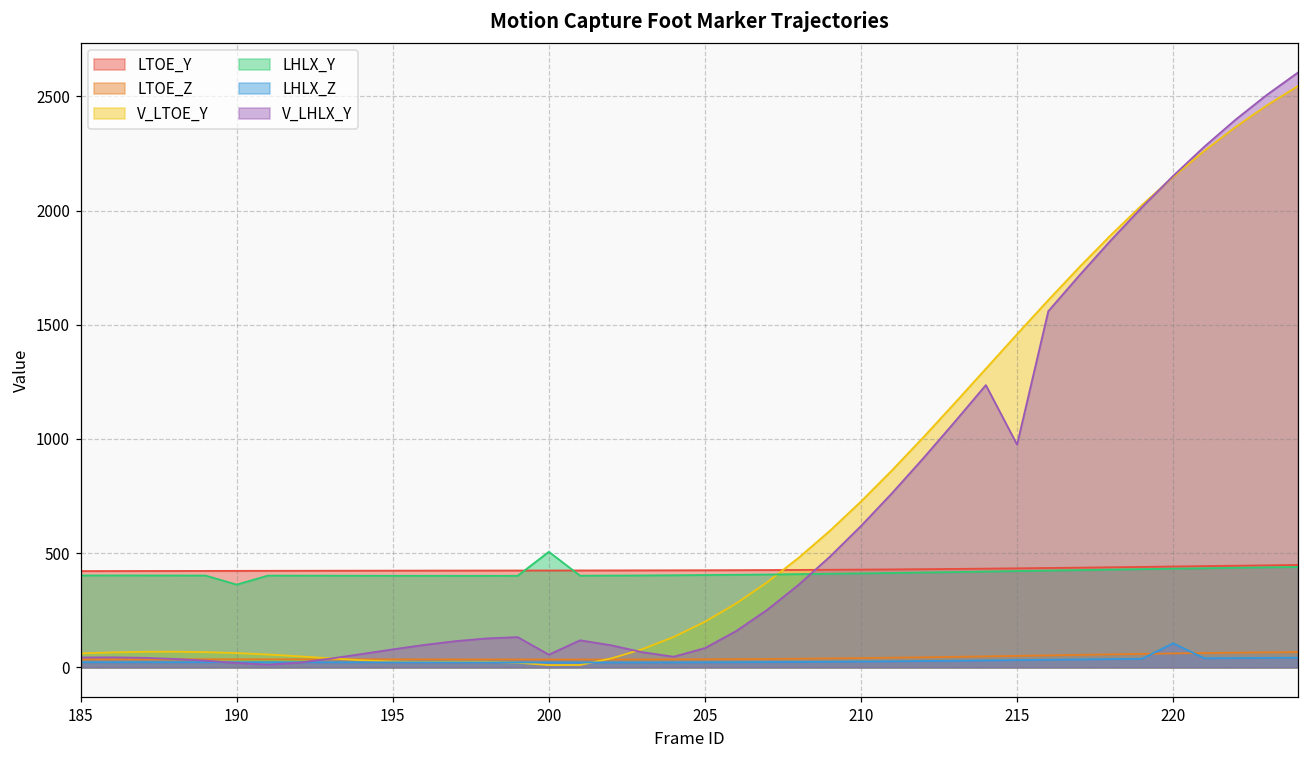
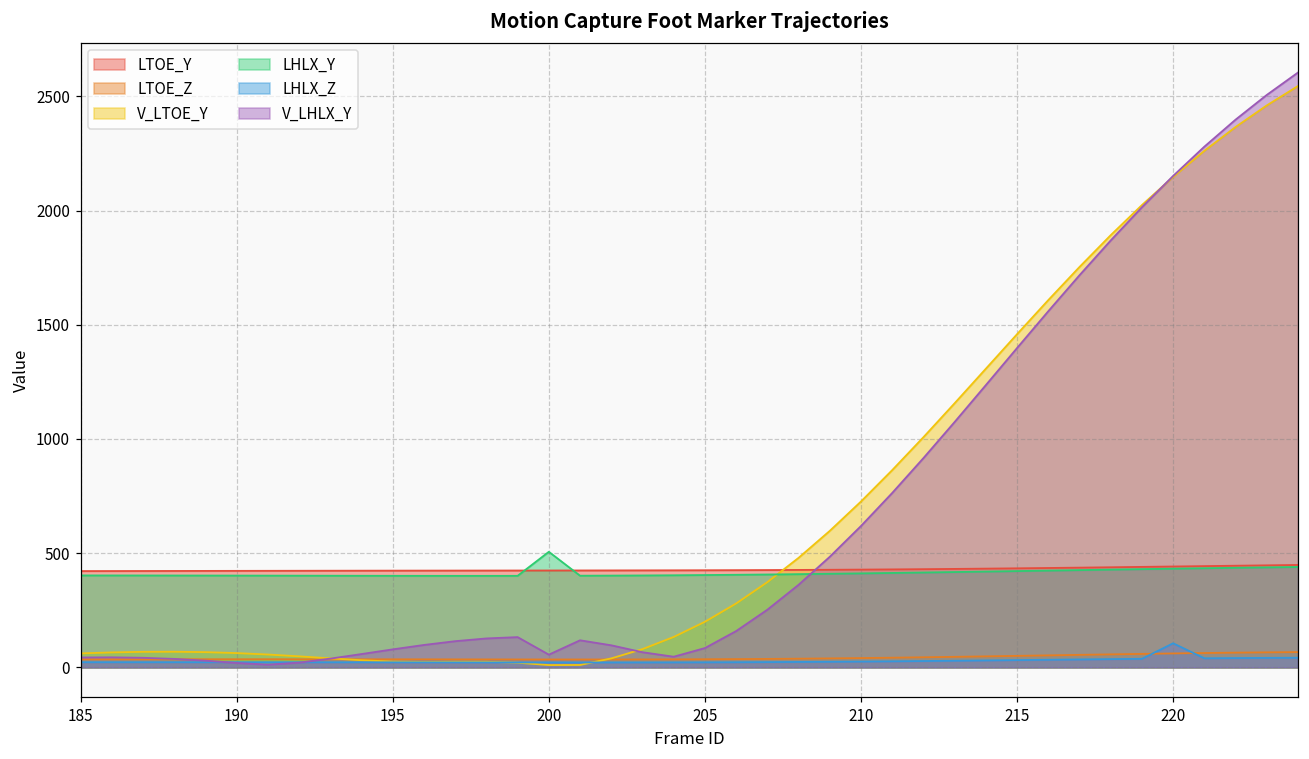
  {
    "LHLX_Y": {
      "185": 400,
-     "190": 360,
+     "190": 400,
      "195": 400,
      "200": 510,
      "205": 400,
      "210": 410
    },
    "LHLX_Z": {
      "185": 20,
      "205": 20,
      "210": 30,
      "215": 30,
      "220": 110
    },
    "V_LHLX_Y": {
      "195": 80,
      "200": 60,
      "205": 80,
      "210": 620,
-     "215": 980
+     "215": 1400
    }
  }
